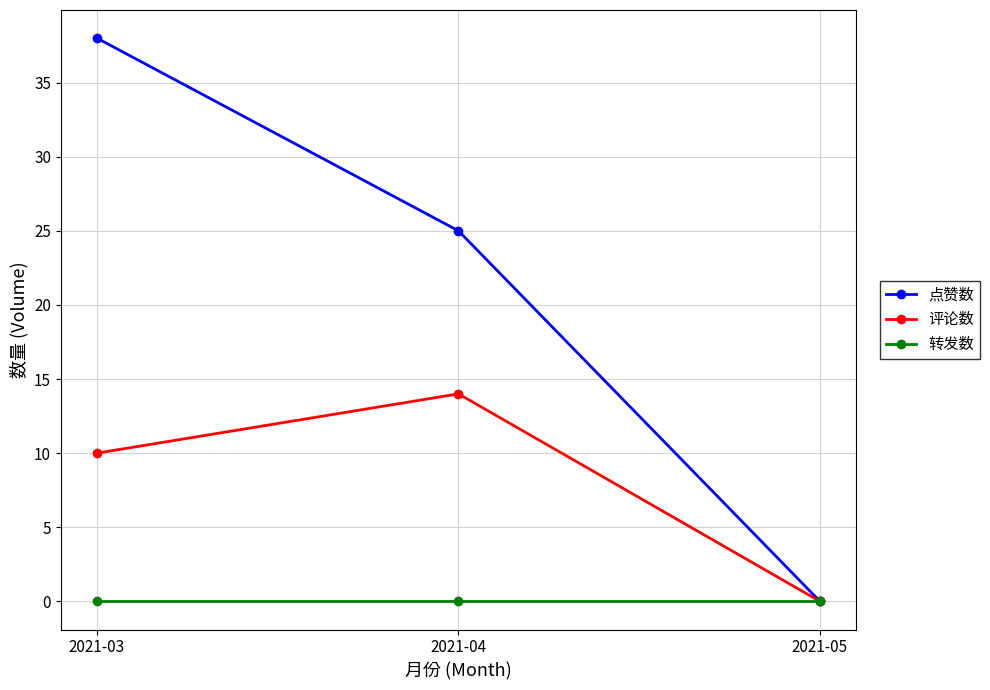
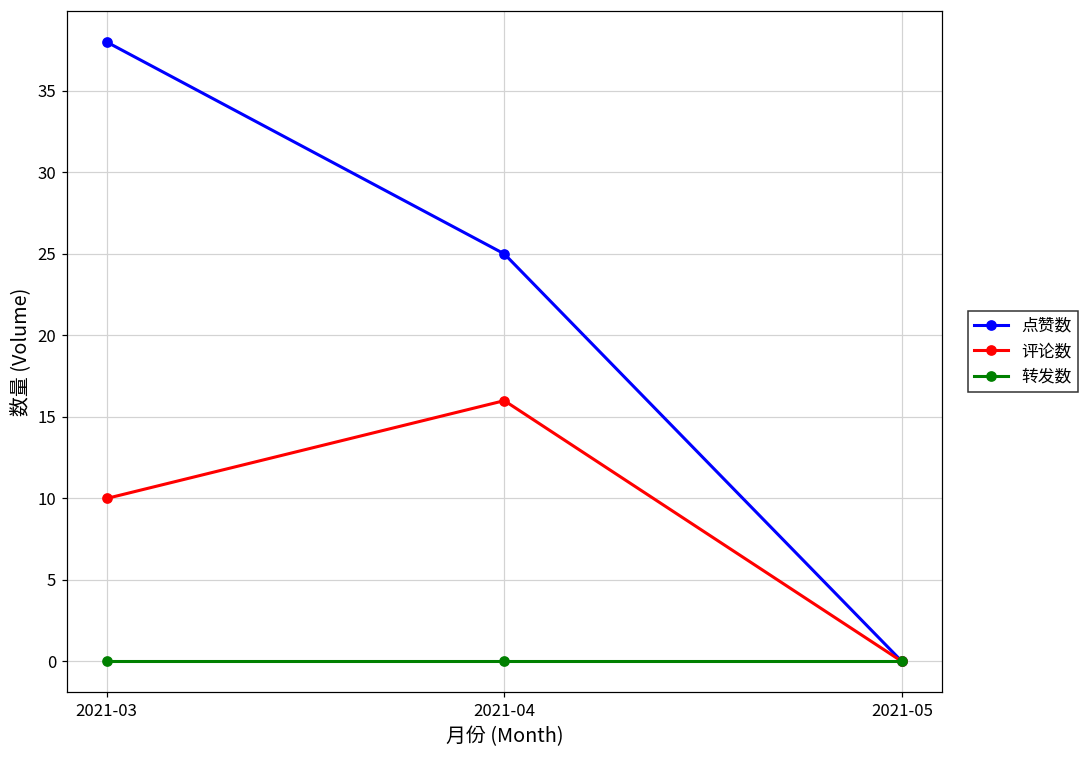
  {
    "点赞数": {
      "2021-03": 38,
      "2021-04": 25
    },
    "评论数": {
      "2021-03": 10,
-     "2021-04": 14
+     "2021-04": 16
    },
    "转发数": {
      "2021-03": 0,
      "2021-04": 0
    }
  }
